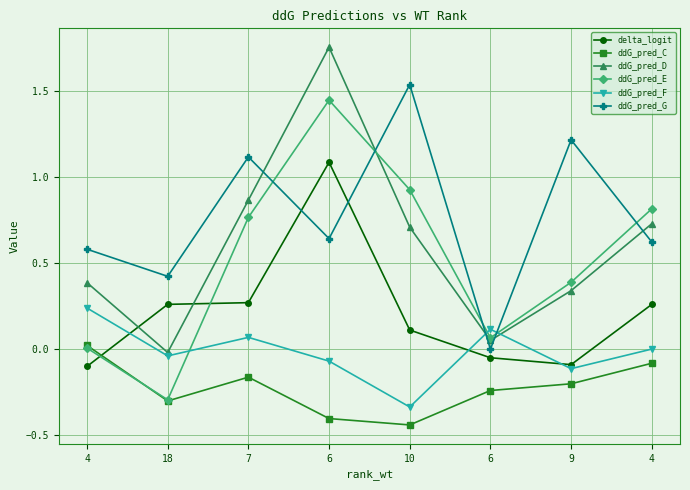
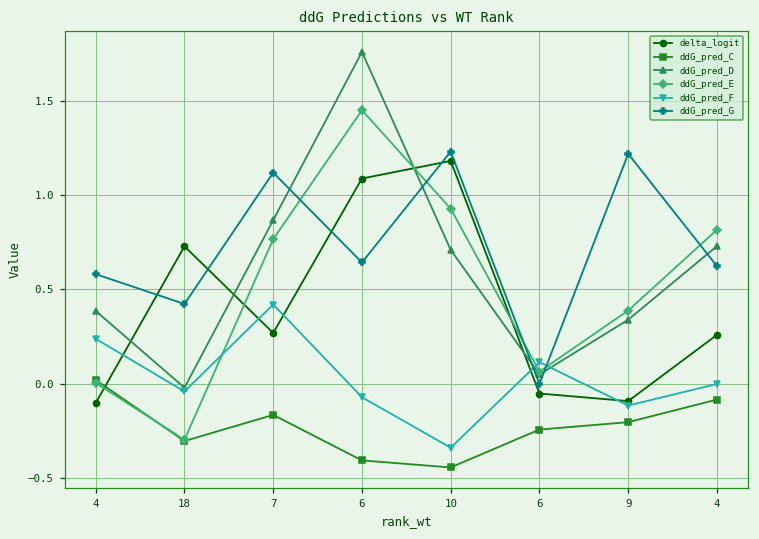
  {
    "delta_logit": {
-     "18": 0.26,
+     "18": 0.73,
      "7": 0.27,
-     "10": 0.11,
+     "10": 1.18,
      "9": -0.09
    },
    "ddG_pred_F": {
      "18": -0.04,
-     "7": 0.07,
+     "7": 0.42,
      "10": -0.34,
      "9": -0.11
    },
    "ddG_pred_G": {
      "18": 0.42,
      "7": 1.12,
-     "10": 1.54,
+     "10": 1.23,
      "9": 1.22
    }
  }
